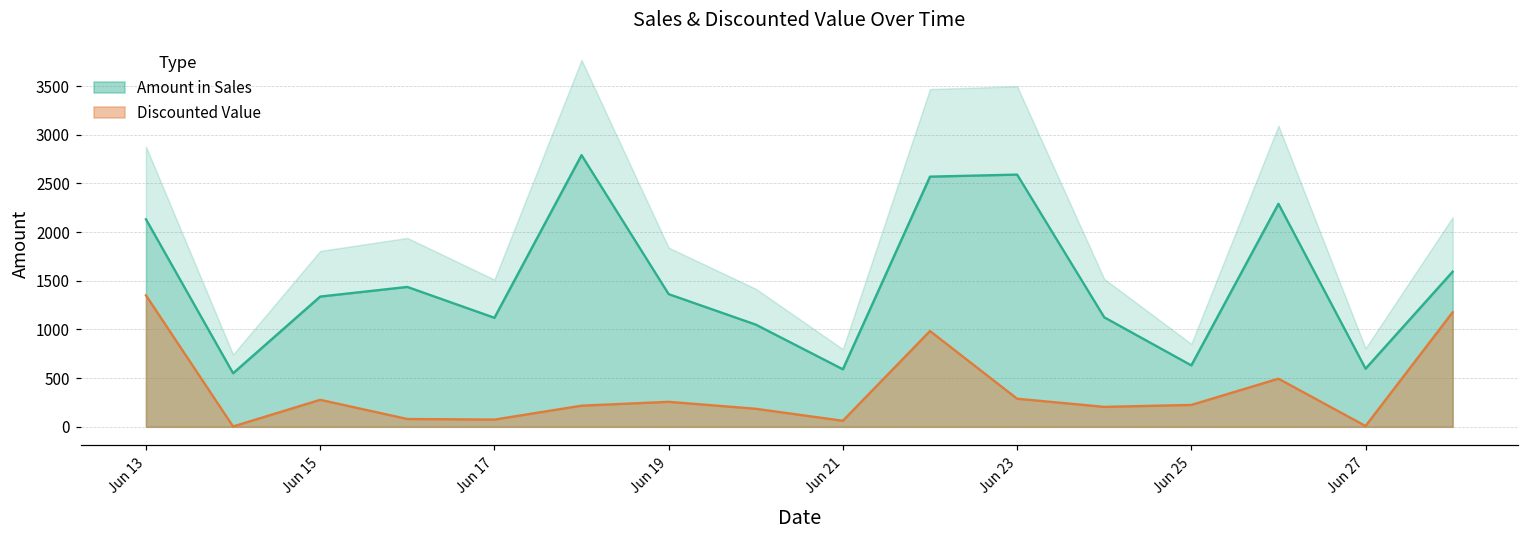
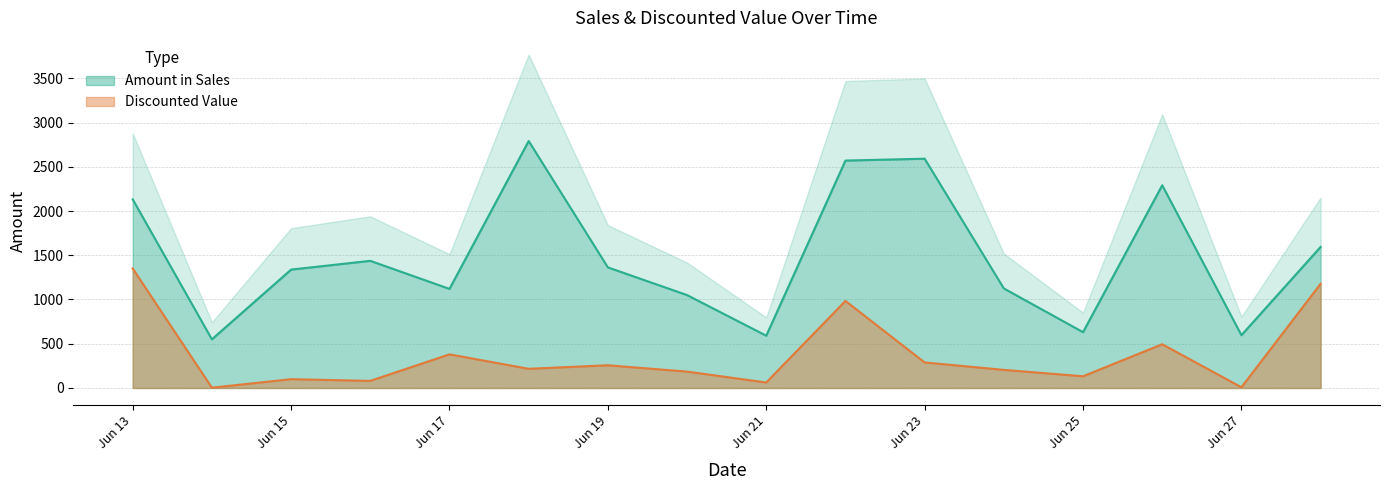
  {
    "Discounted Value": {
      "Jun 13": 1400,
-     "Jun 15": 300,
-     "Jun 17": 100,
+     "Jun 15": 100,
+     "Jun 17": 400,
      "Jun 19": 300,
      "Jun 21": 100,
      "Jun 23": 300,
-     "Jun 25": 200,
+     "Jun 25": 100,
      "Jun 27": 0
    }
  }
